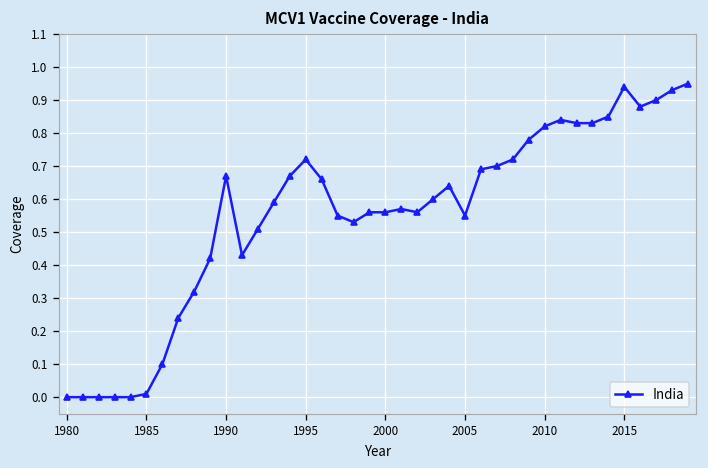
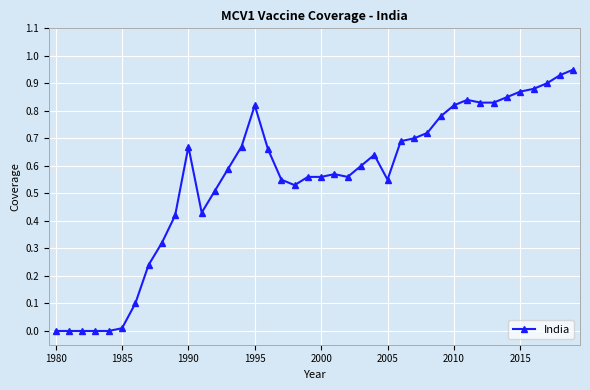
  {
    "1980": 0.00,
    "1985": 0.01,
    "1990": 0.67,
-   "1995": 0.72,
+   "1995": 0.82,
    "2000": 0.56,
    "2005": 0.55,
    "2010": 0.82,
-   "2015": 0.94
+   "2015": 0.87
  }
